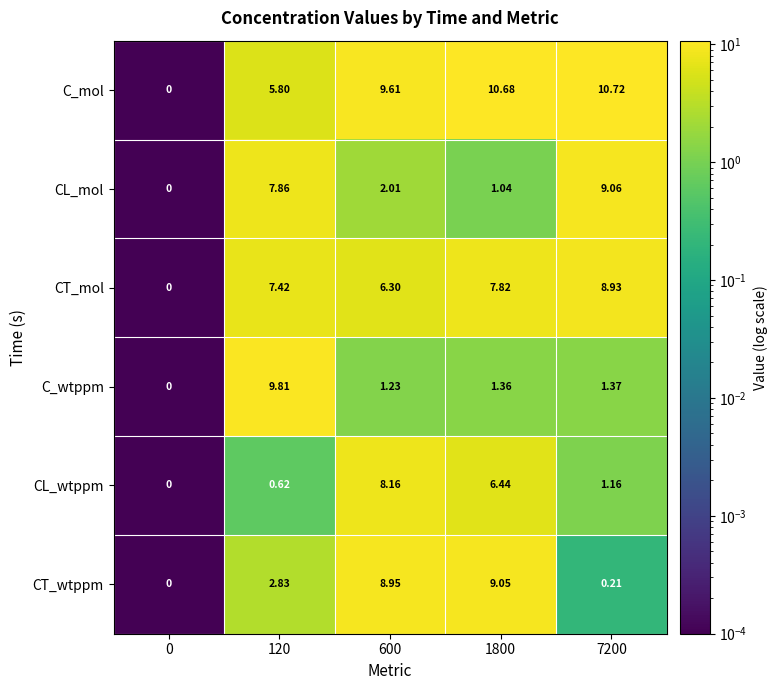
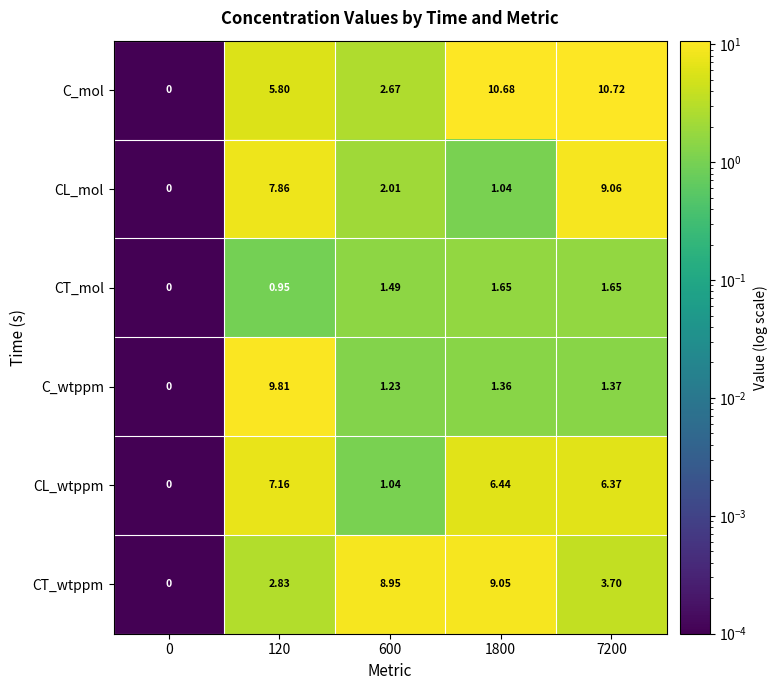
  {
    "C_mol": {
      "0": 0,
      "120": 5.80,
-     "600": 9.61,
+     "600": 2.67,
      "1800": 10.68,
      "7200": 10.72
    },
    "CL_mol": {
      "0": 0,
      "120": 7.86,
      "600": 2.01,
      "1800": 1.04,
      "7200": 9.06
    },
    "CT_mol": {
      "0": 0,
-     "120": 7.42,
-     "600": 6.30,
-     "1800": 7.82,
-     "7200": 8.93
+     "120": 0.95,
+     "600": 1.49,
+     "1800": 1.65,
+     "7200": 1.65
    },
    "C_wtppm": {
      "0": 0,
      "120": 9.81,
      "600": 1.23,
      "1800": 1.36,
      "7200": 1.37
    },
    "CL_wtppm": {
      "0": 0,
-     "120": 0.62,
-     "600": 8.16,
+     "120": 7.16,
+     "600": 1.04,
      "1800": 6.44,
-     "7200": 1.16
+     "7200": 6.37
    },
    "CT_wtppm": {
      "0": 0,
      "120": 2.83,
      "600": 8.95,
      "1800": 9.05,
-     "7200": 0.21
+     "7200": 3.70
    }
  }
